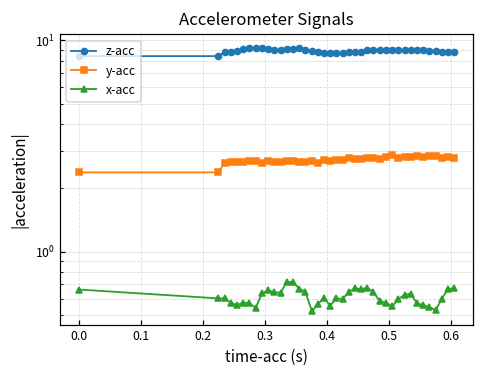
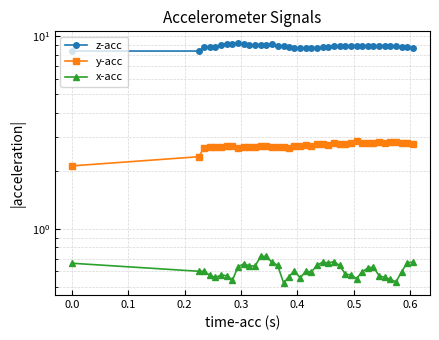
  {
    "y-acc": {
-     "0.0": 2.4
+     "0.0": 2.1
    },
    "x-acc": {
      "0.0": 0.66
    }
  }
